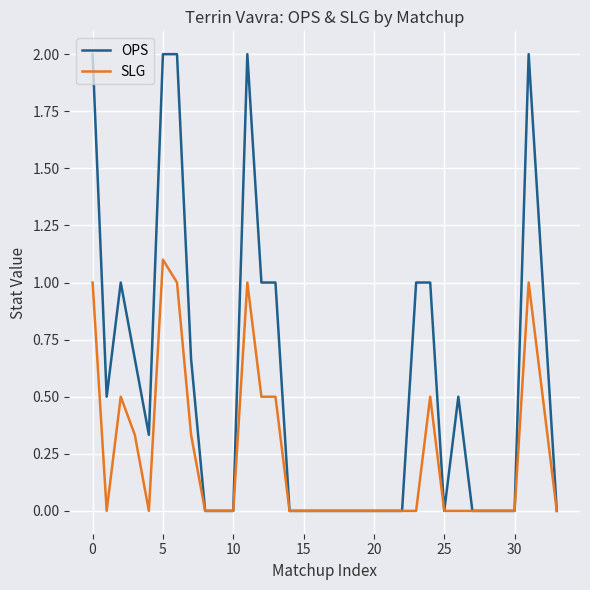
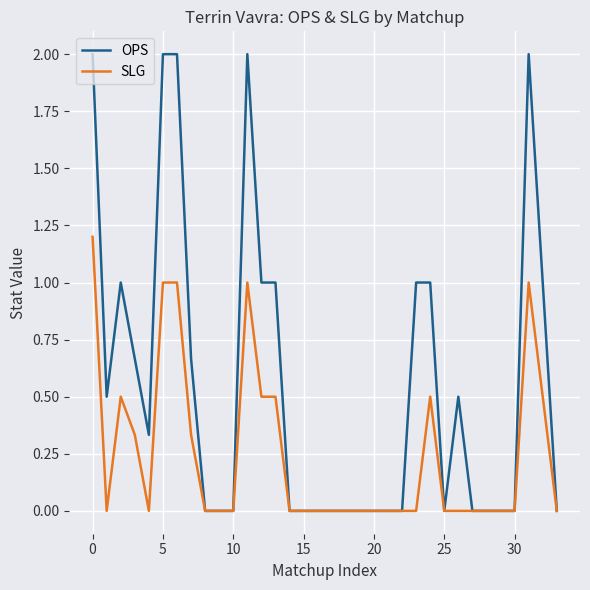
  {
    "OPS": {
      "5": 2.0
    },
    "SLG": {
-     "0": 1.0,
-     "5": 1.1
+     "0": 1.2,
+     "5": 1.0
    }
  }
